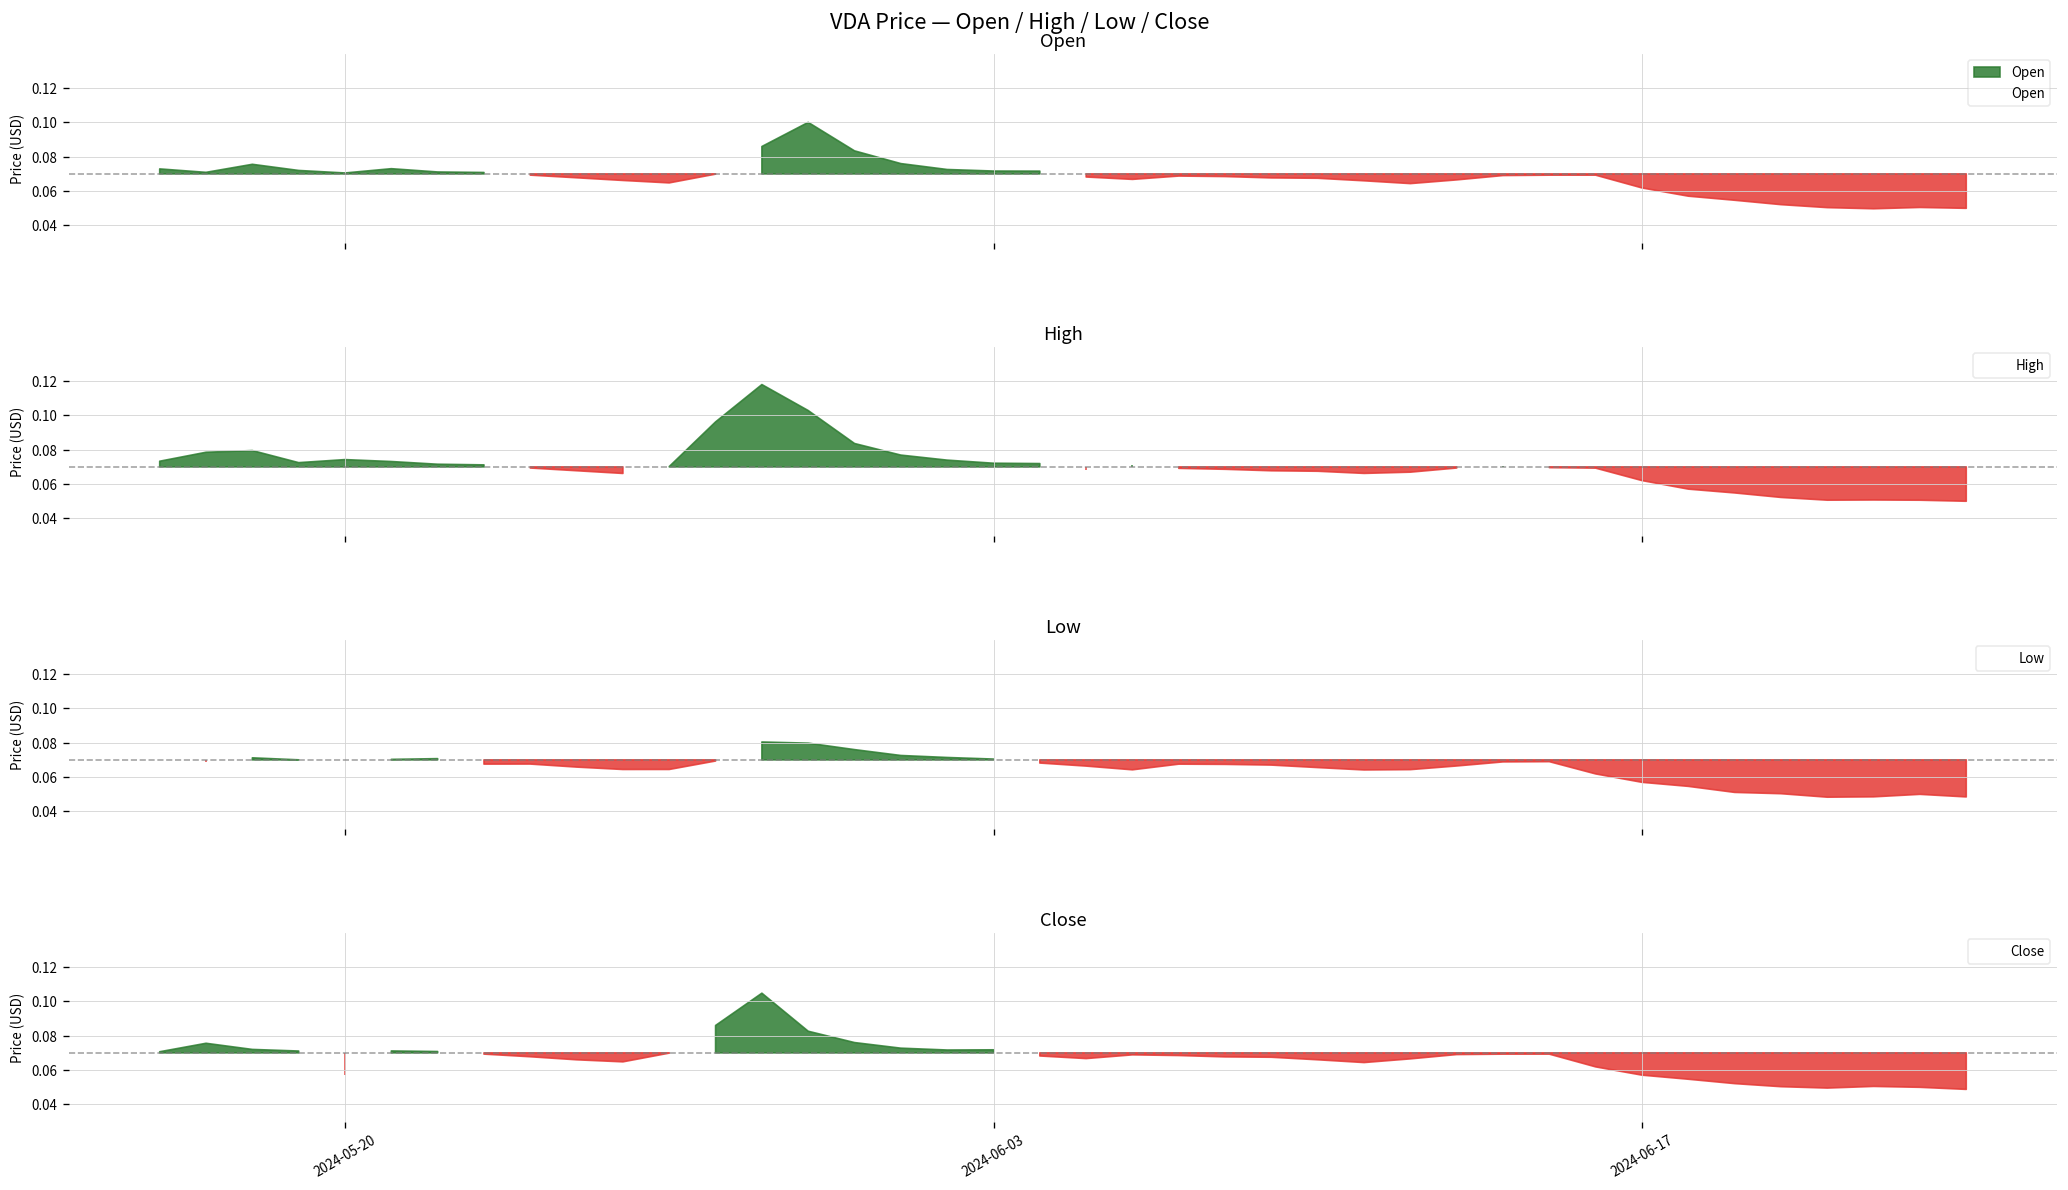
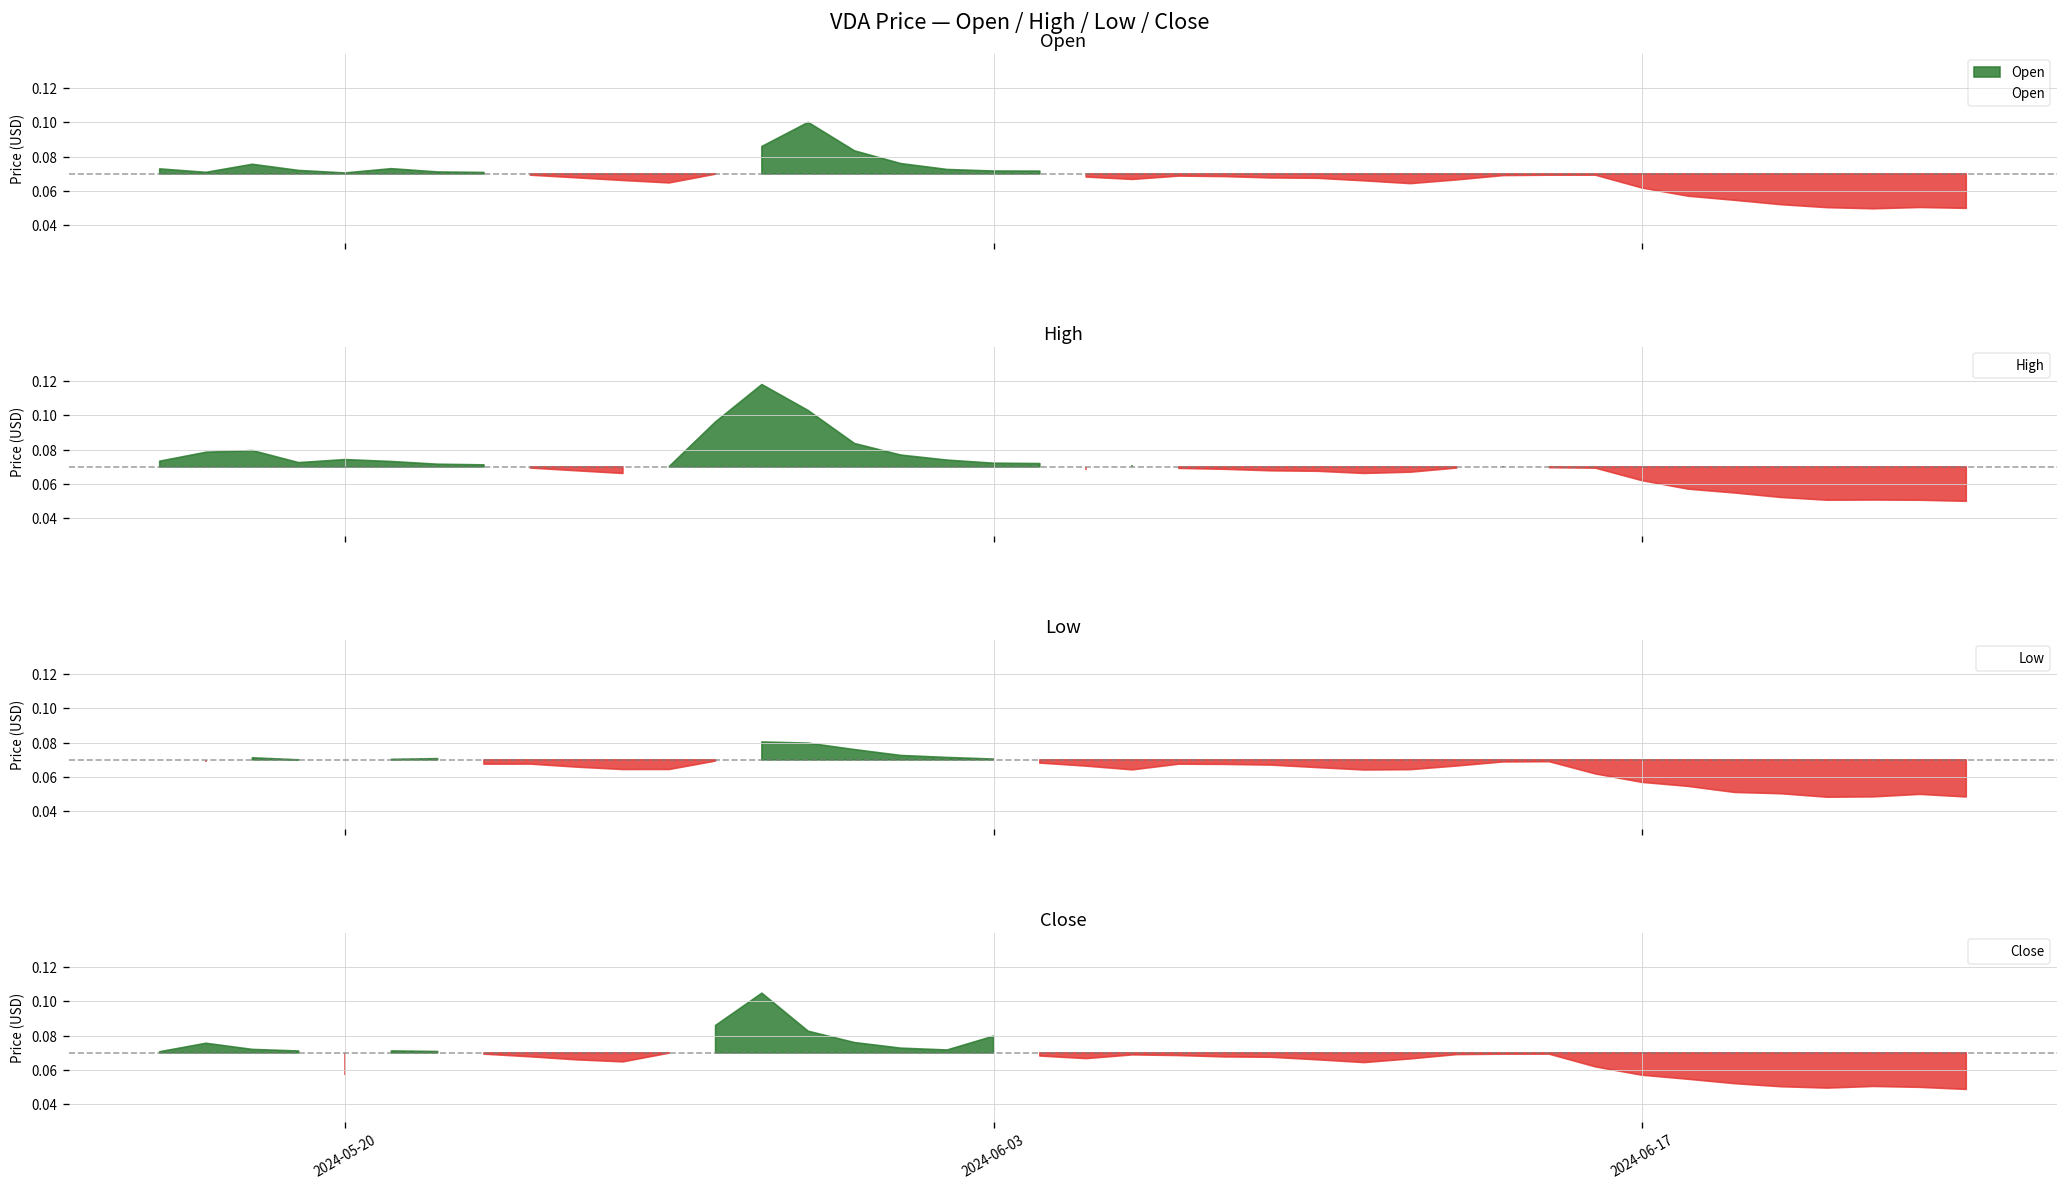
  {
    "Close": {
      "2024-05-20": 0.057,
-     "2024-06-03": 0.072,
+     "2024-06-03": 0.080,
      "2024-06-17": 0.057
    }
  }
